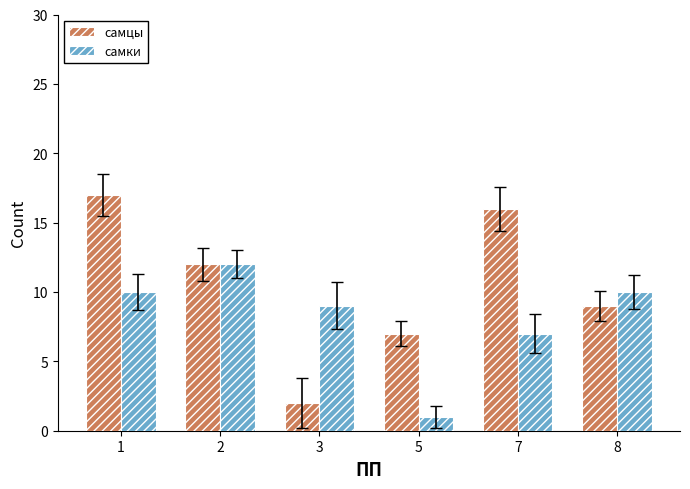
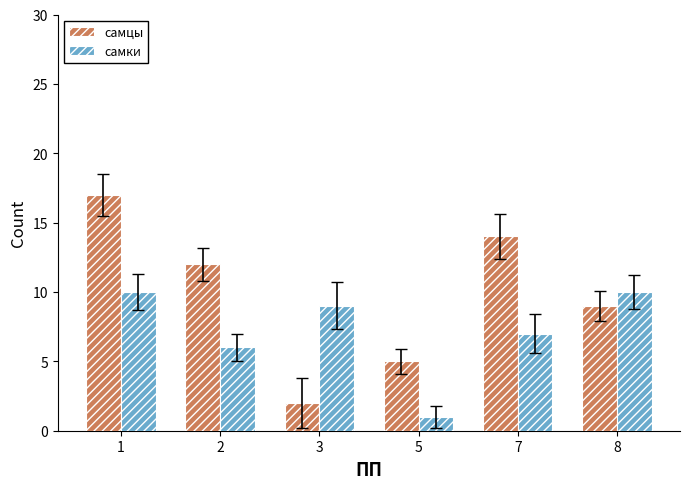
  {
    "самцы": {
      "1": 17,
      "2": 12,
      "3": 2,
-     "5": 7,
-     "7": 16,
+     "5": 5,
+     "7": 14,
      "8": 9
    },
    "самки": {
      "1": 10,
-     "2": 12,
+     "2": 6,
      "3": 9,
      "5": 1,
      "7": 7,
      "8": 10
    }
  }
